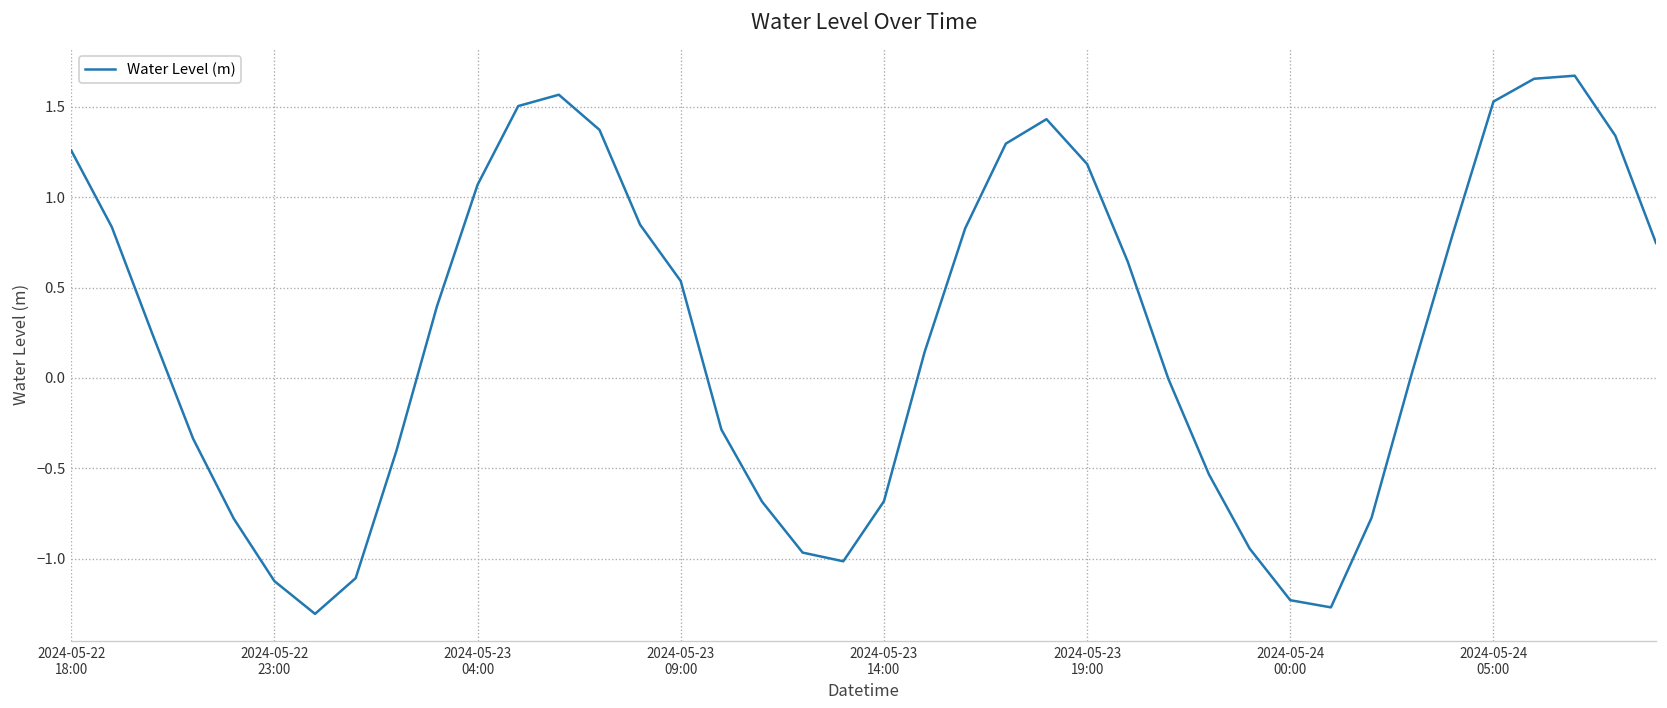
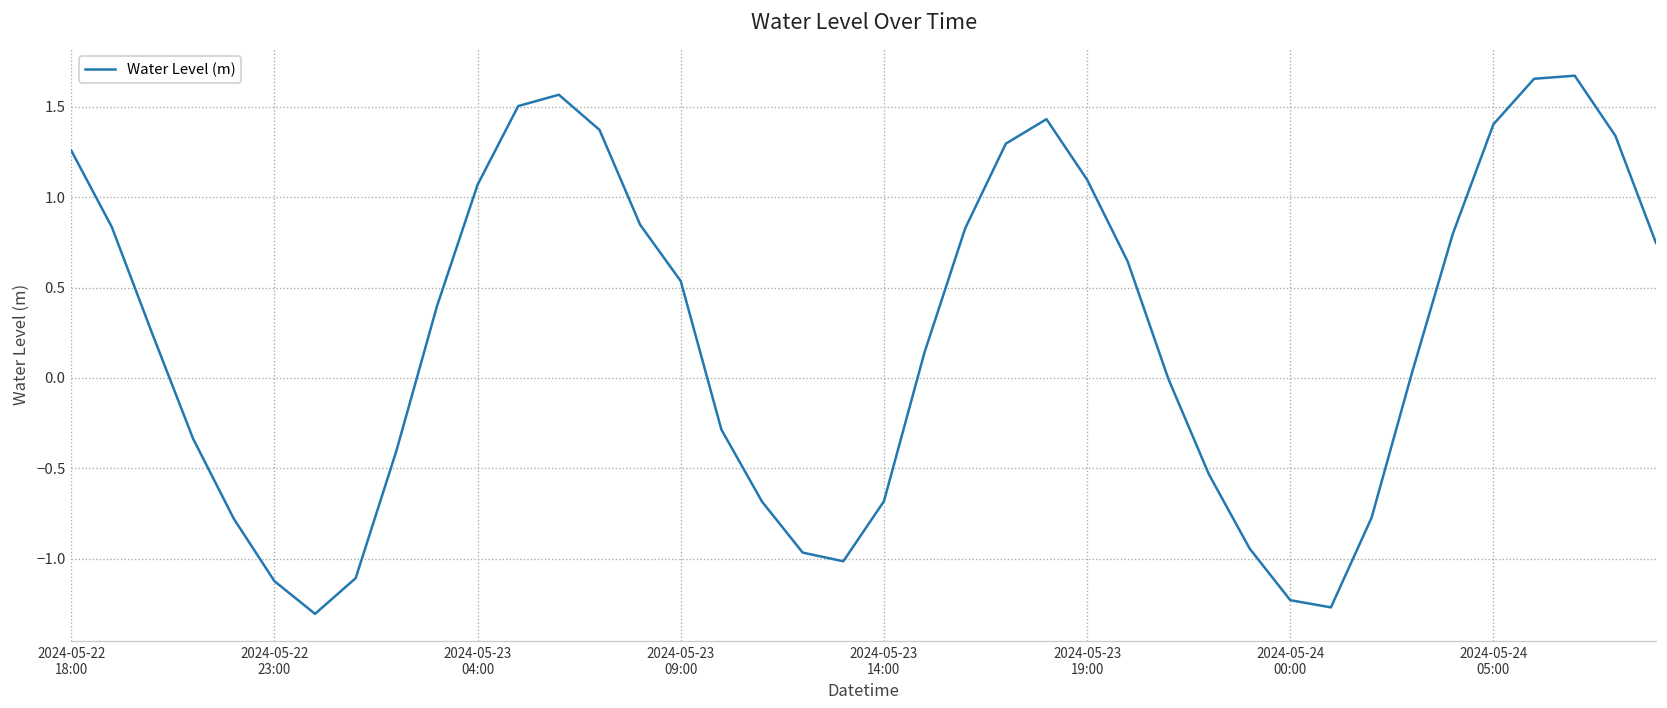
  {
    "2024-05-22 18:00": 1.26,
    "2024-05-22 23:00": -1.12,
    "2024-05-23 04:00": 1.07,
    "2024-05-23 09:00": 0.54,
    "2024-05-23 14:00": -0.68,
-   "2024-05-23 19:00": 1.18,
+   "2024-05-23 19:00": 1.10,
    "2024-05-24 00:00": -1.23,
-   "2024-05-24 05:00": 1.53
+   "2024-05-24 05:00": 1.40
  }
